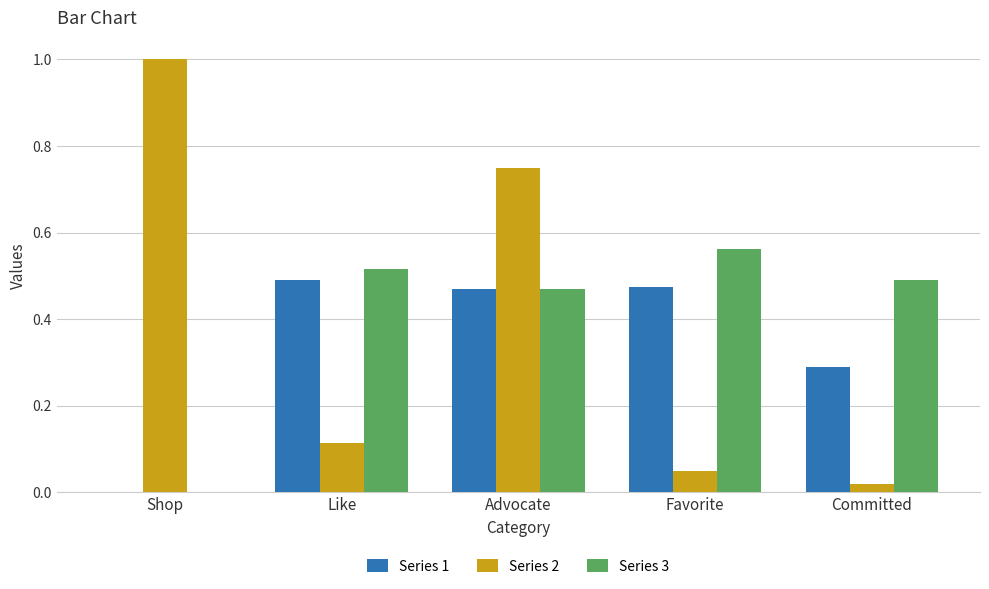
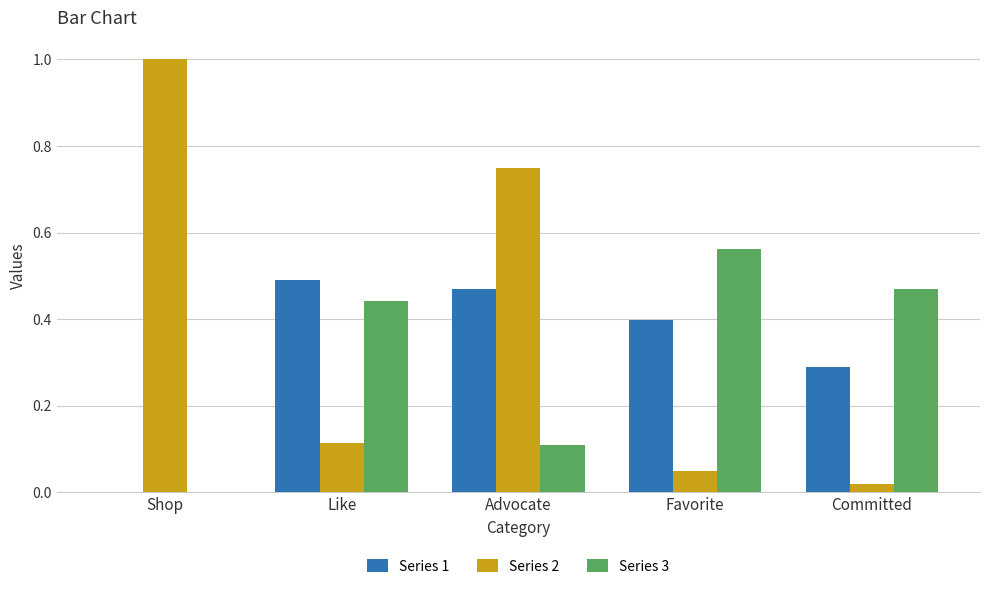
  {
    "Series 1": {
      "Shop": 0.00,
      "Like": 0.49,
      "Advocate": 0.47,
-     "Favorite": 0.48,
+     "Favorite": 0.40,
      "Committed": 0.29
    },
    "Series 2": {
      "Shop": 1.00,
      "Like": 0.11,
      "Advocate": 0.75,
      "Favorite": 0.05,
      "Committed": 0.02
    },
    "Series 3": {
      "Shop": 0.00,
-     "Like": 0.52,
-     "Advocate": 0.47,
+     "Like": 0.44,
+     "Advocate": 0.11,
      "Favorite": 0.56,
-     "Committed": 0.49
+     "Committed": 0.47
    }
  }
